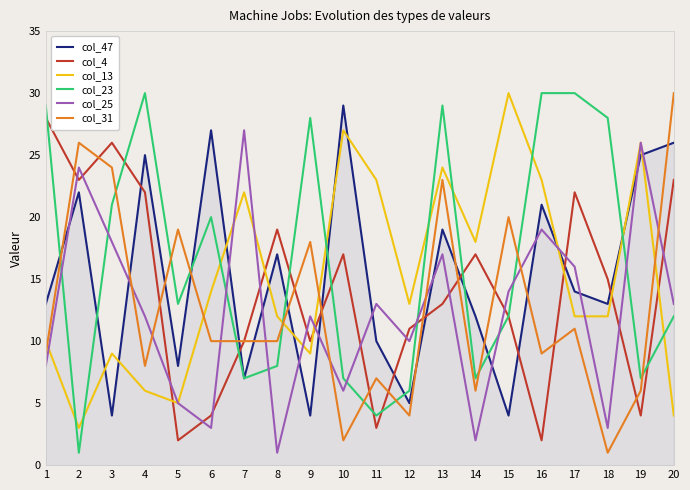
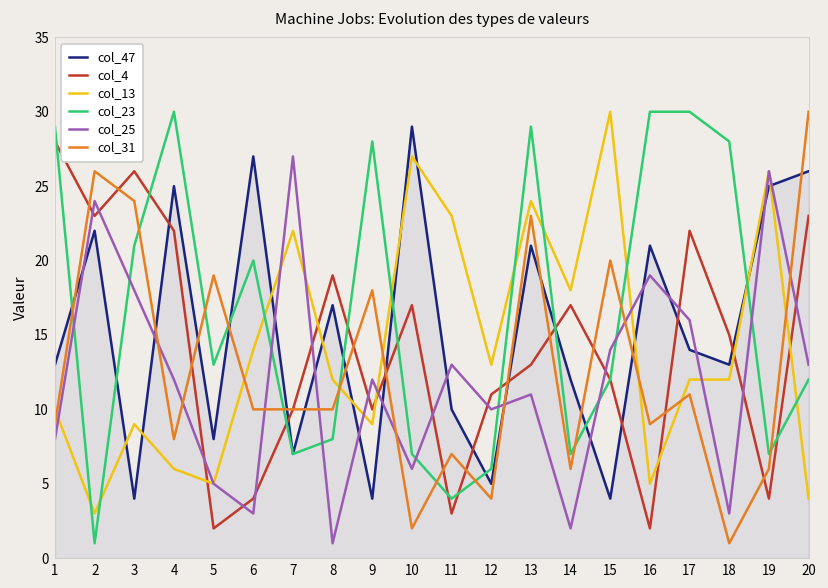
  {
    "col_47": {
      "1": 13,
      "2": 22,
      "3": 4,
      "4": 25,
      "5": 8,
      "6": 27,
      "8": 17,
      "9": 4,
      "10": 29,
      "11": 10,
      "12": 5,
-     "13": 19,
+     "13": 21,
      "14": 12,
      "15": 4,
      "16": 21,
      "17": 14,
      "18": 13,
      "19": 25,
      "20": 26
    },
    "col_4": {
      "1": 28,
      "2": 23,
      "3": 26,
      "4": 22,
      "5": 2,
      "6": 4,
      "8": 19,
      "9": 10,
      "10": 17,
      "11": 3,
      "12": 11,
      "13": 13,
      "14": 17,
      "16": 2,
      "17": 22,
      "18": 15,
      "19": 4,
      "20": 23
    },
    "col_13": {
      "1": 10,
      "2": 3,
      "3": 9,
      "4": 6,
      "6": 14,
      "7": 22,
      "8": 12,
      "9": 9,
      "10": 27,
      "11": 23,
      "12": 13,
      "13": 24,
      "14": 18,
      "15": 30,
-     "16": 23,
+     "16": 5,
      "17": 12,
      "18": 12,
      "20": 4
    },
    "col_23": {
      "1": 29,
      "2": 1,
      "3": 21,
      "4": 30,
      "5": 13,
      "6": 20,
      "8": 8,
      "9": 28,
      "10": 7,
      "11": 4,
      "12": 6,
      "13": 29,
      "14": 7,
      "16": 30,
      "17": 30,
      "18": 28,
      "19": 7,
      "20": 12
    },
    "col_25": {
      "1": 8,
      "2": 24,
      "3": 18,
      "4": 12,
      "6": 3,
      "7": 27,
      "8": 1,
      "9": 12,
      "10": 6,
      "11": 13,
      "12": 10,
-     "13": 17,
+     "13": 11,
      "14": 2,
      "15": 14,
      "16": 19,
      "17": 16,
      "18": 3,
      "20": 13
    },
    "col_31": {
      "1": 9,
      "2": 26,
      "3": 24,
      "4": 8,
      "5": 19,
      "6": 10,
      "8": 10,
      "9": 18,
      "10": 2,
      "11": 7,
      "12": 4,
      "13": 23,
      "14": 6,
      "15": 20,
      "16": 9,
      "17": 11,
      "18": 1,
      "19": 6,
      "20": 30
    }
  }
